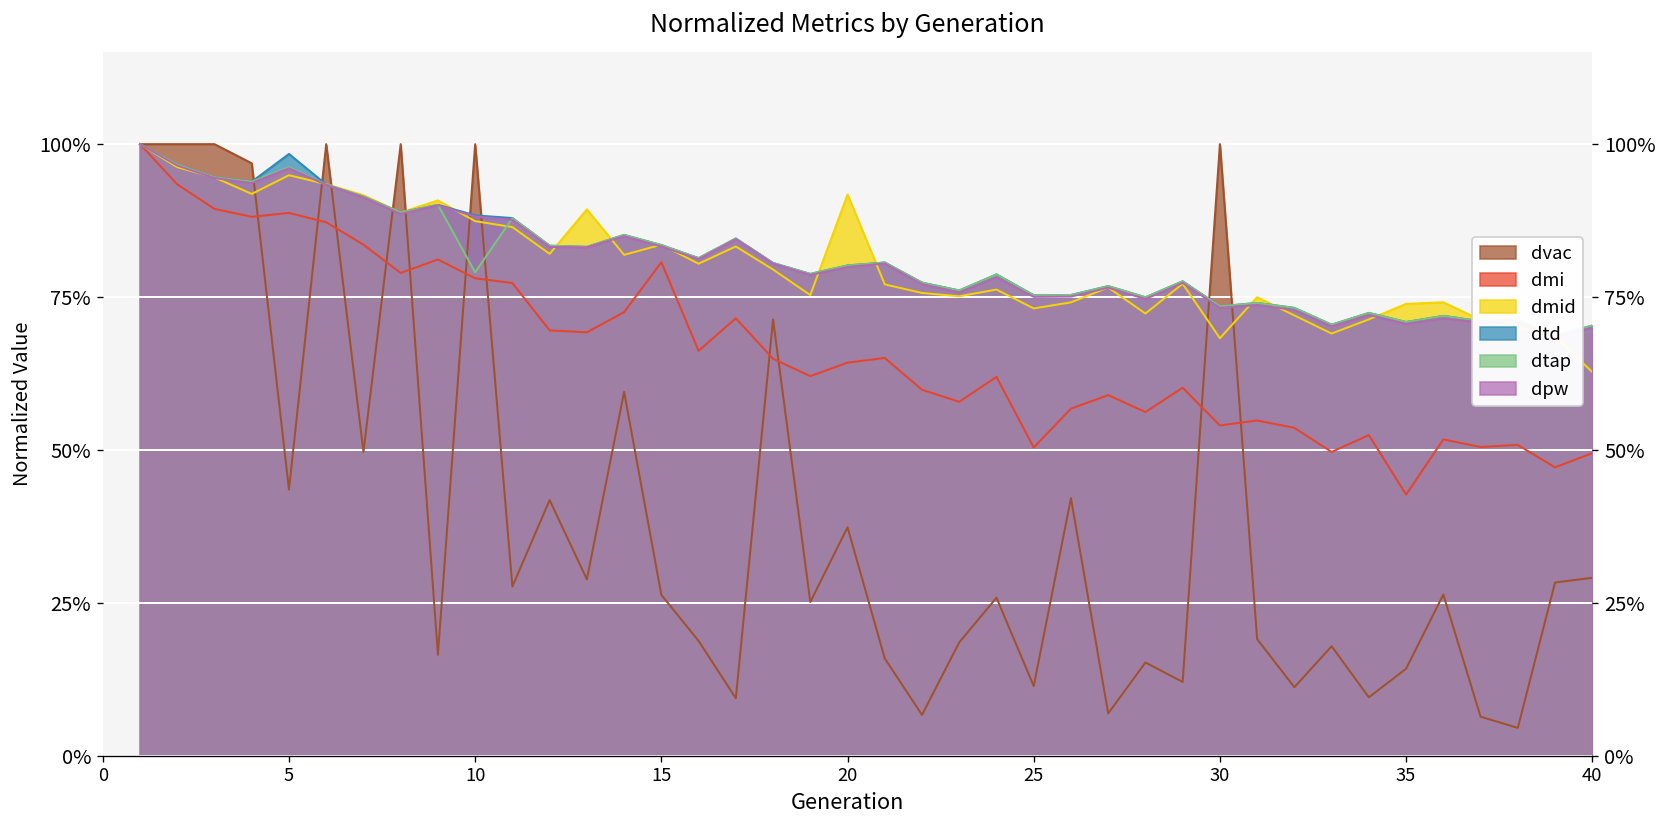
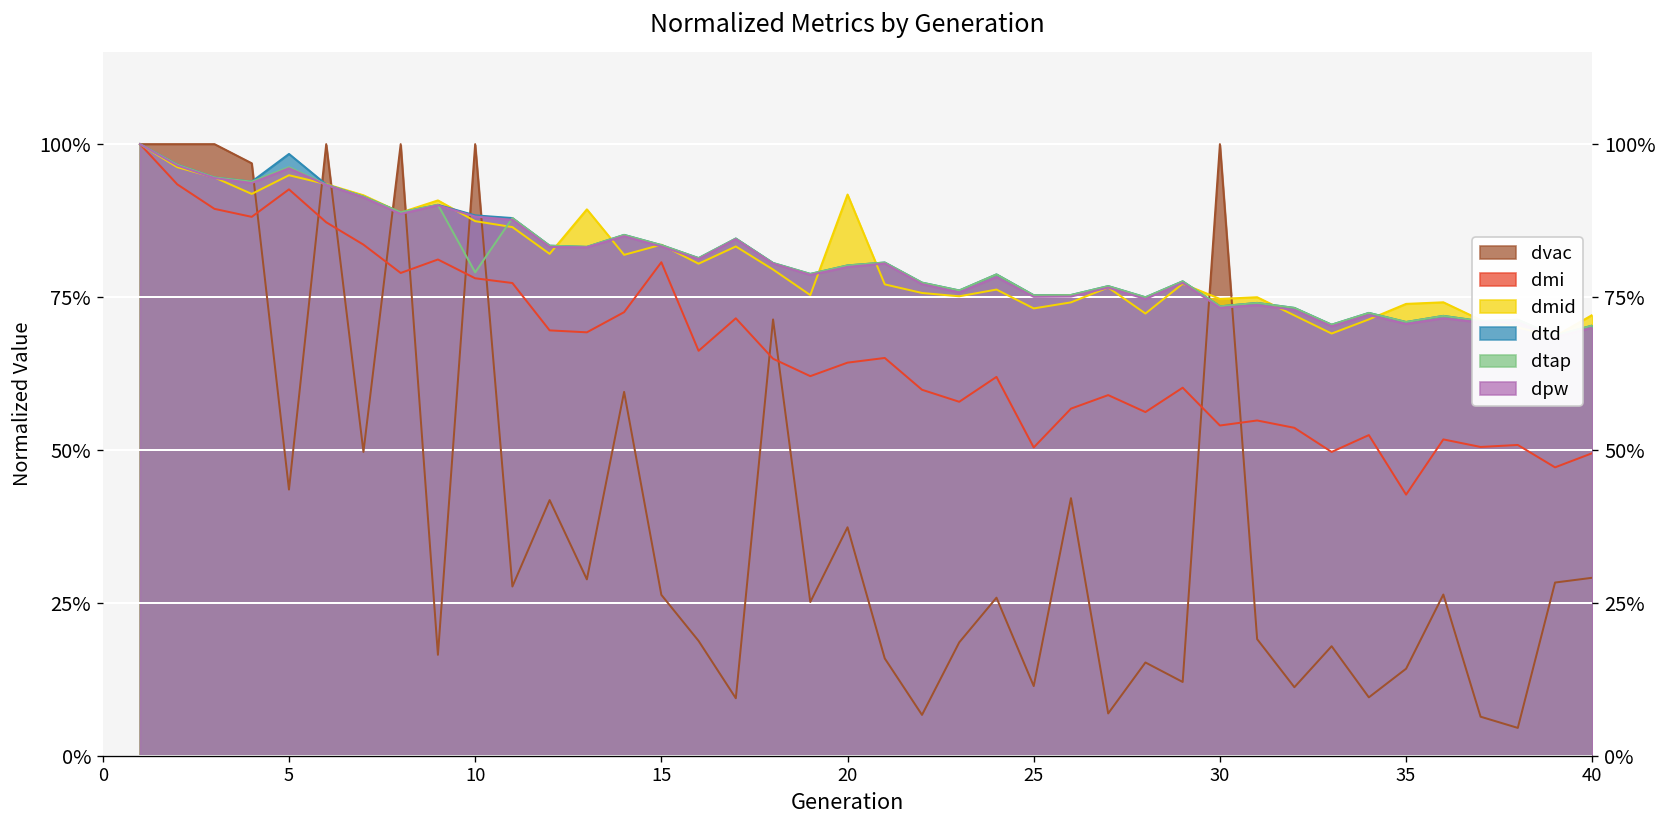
  {
    "dvac": {
      "5": "44%",
      "10": "100%",
      "15": "26%",
      "20": "37%",
      "25": "11%",
      "30": "100%",
      "35": "14%",
      "40": "29%"
    },
    "dmi": {
-     "5": "89%",
+     "5": "93%",
      "10": "78%",
      "15": "81%",
      "20": "64%",
      "25": "50%",
      "30": "54%",
      "35": "43%",
      "40": "49%"
    },
    "dmid": {
      "5": "95%",
      "10": "87%",
      "20": "92%",
      "25": "73%",
-     "30": "68%",
+     "30": "75%",
      "35": "74%",
-     "40": "63%"
+     "40": "72%"
    },
    "dtd": {
      "5": "98%"
    },
    "dtap": {
      "10": "79%"
    }
  }
